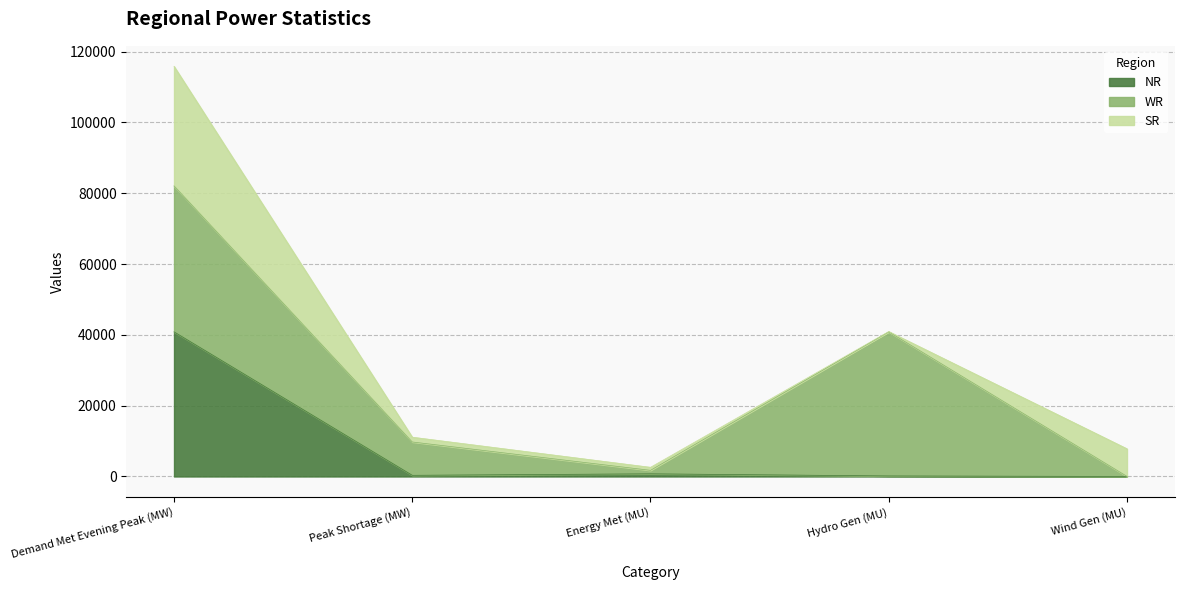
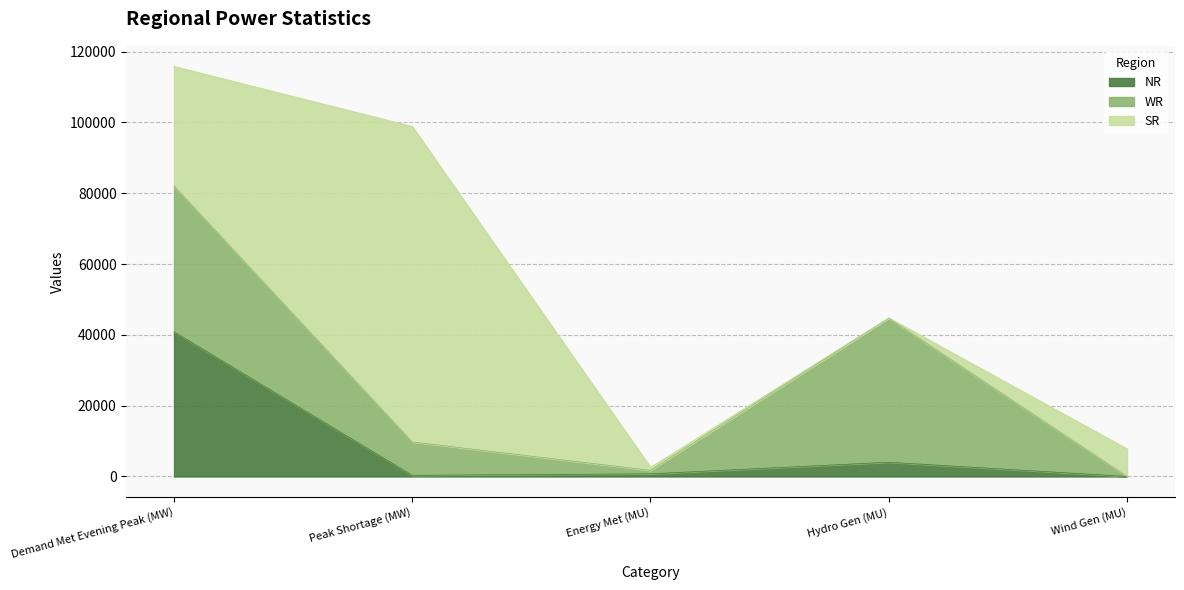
  {
    "NR": {
      "Demand Met Evening Peak (MW)": 41000,
      "Peak Shortage (MW)": 0,
      "Energy Met (MU)": 1000,
-     "Hydro Gen (MU)": 0
+     "Hydro Gen (MU)": 4000
    },
    "WR": {
      "Demand Met Evening Peak (MW)": 41000,
      "Peak Shortage (MW)": 9000,
      "Energy Met (MU)": 1000
    },
    "SR": {
      "Demand Met Evening Peak (MW)": 34000,
-     "Peak Shortage (MW)": 1000,
+     "Peak Shortage (MW)": 89000,
      "Energy Met (MU)": 1000,
      "Wind Gen (MU)": 8000
    }
  }
